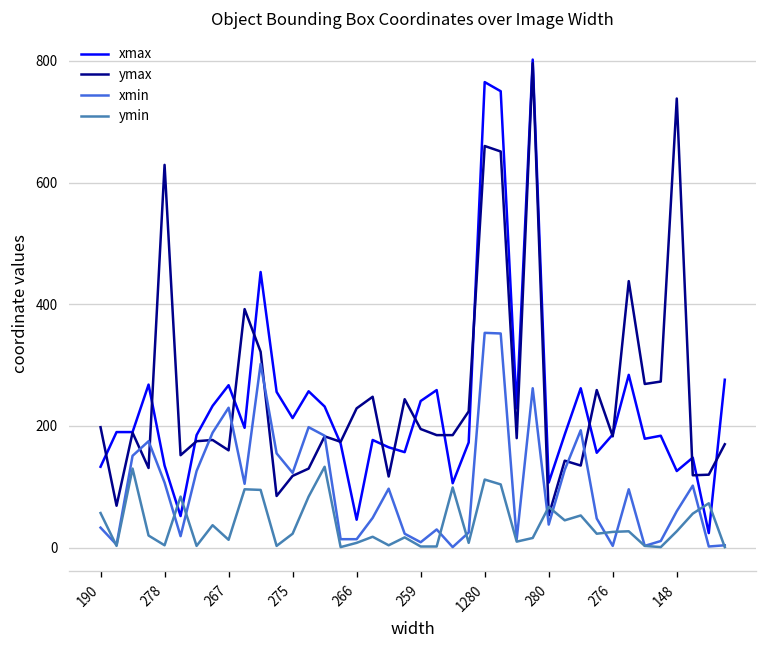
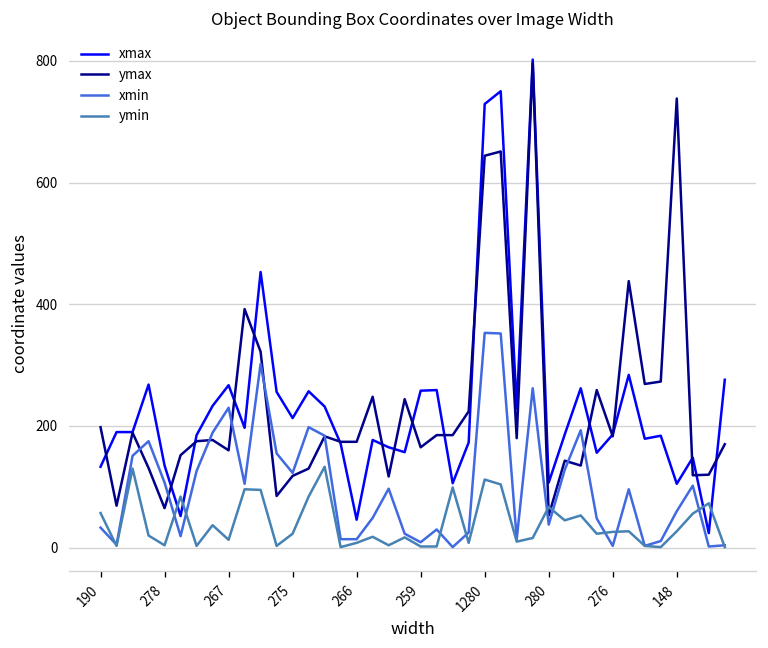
  {
    "xmax": {
      "190": 130,
      "278": 140,
      "267": 270,
      "275": 210,
      "266": 50,
-     "259": 240,
-     "1280": 770,
+     "259": 260,
+     "1280": 730,
      "280": 110,
-     "148": 130
+     "148": 110
    },
    "ymax": {
      "190": 200,
-     "278": 630,
+     "278": 70,
      "267": 160,
      "275": 120,
-     "266": 230,
-     "259": 200,
-     "1280": 660,
+     "266": 170,
+     "259": 170,
+     "1280": 640,
      "280": 50,
      "148": 740
    }
  }
